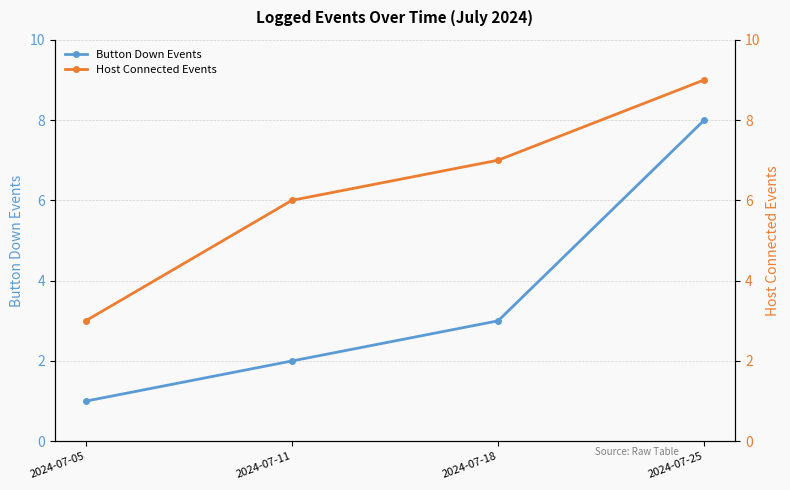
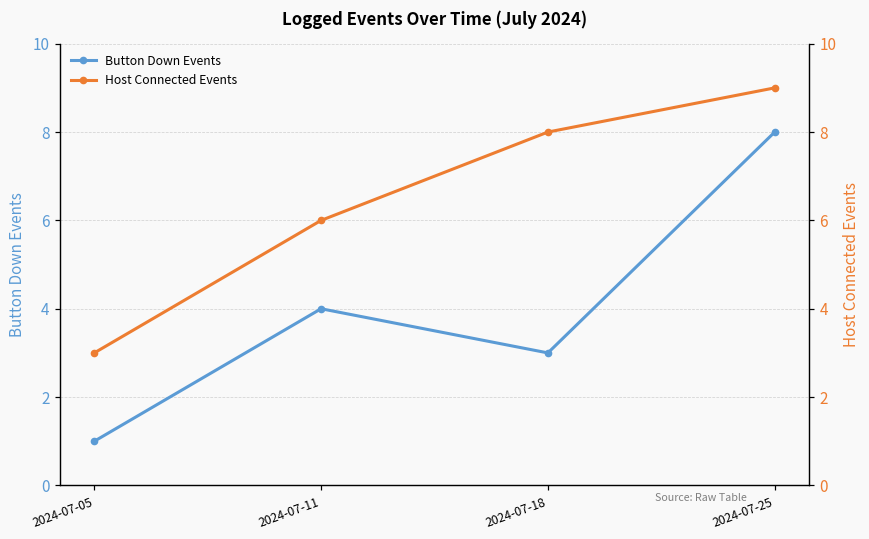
  {
    "Button Down Events": {
      "2024-07-05": 1,
-     "2024-07-11": 2,
+     "2024-07-11": 4,
      "2024-07-18": 3,
      "2024-07-25": 8
    },
    "Host Connected Events": {
      "2024-07-05": 3,
      "2024-07-11": 6,
-     "2024-07-18": 7,
+     "2024-07-18": 8,
      "2024-07-25": 9
    }
  }
